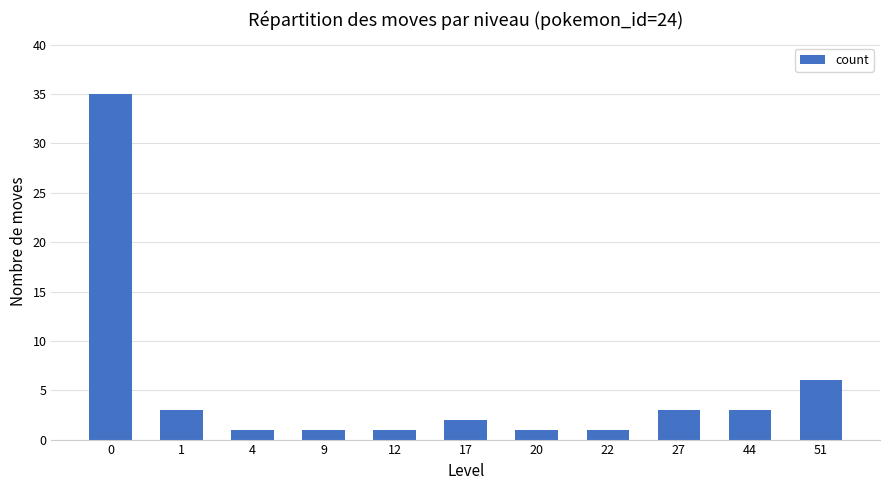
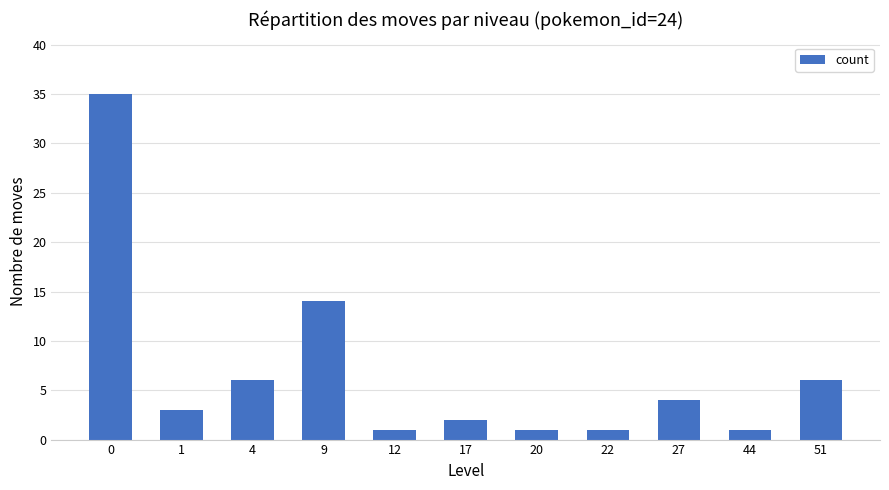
  {
    "0": 35,
    "1": 3,
-   "4": 1,
-   "9": 1,
+   "4": 6,
+   "9": 14,
    "12": 1,
    "17": 2,
    "20": 1,
    "22": 1,
-   "27": 3,
-   "44": 3,
+   "27": 4,
+   "44": 1,
    "51": 6
  }
